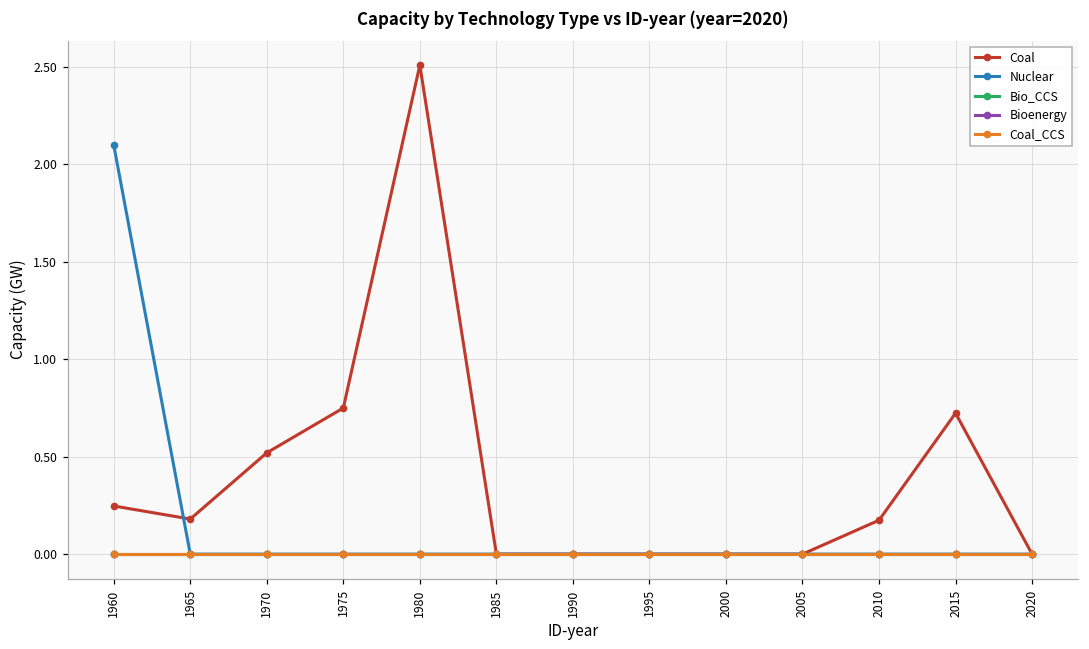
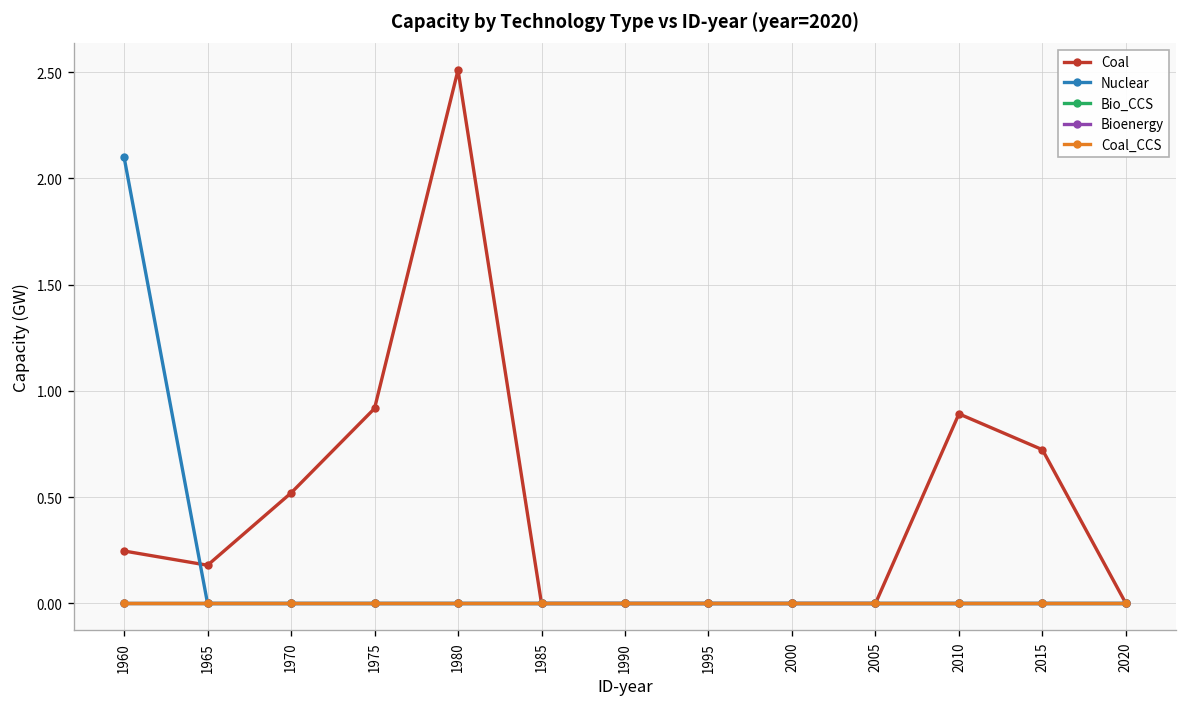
  {
    "Coal": {
      "1960": 0.25,
      "1965": 0.18,
      "1970": 0.52,
-     "1975": 0.75,
+     "1975": 0.92,
      "1980": 2.51,
-     "2010": 0.17,
+     "2010": 0.89,
      "2015": 0.72
    },
    "Nuclear": {
      "1960": 2.10
    },
    "Coal_CCS": {
      "1960": 0.00
    }
  }
